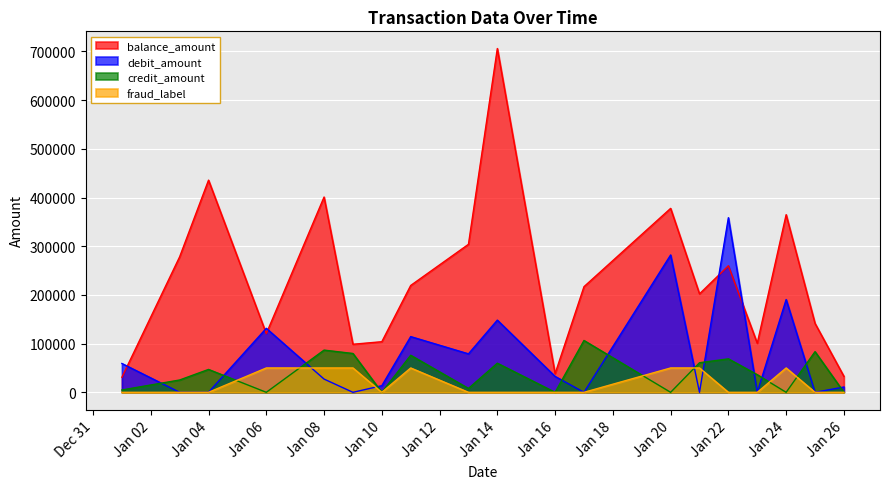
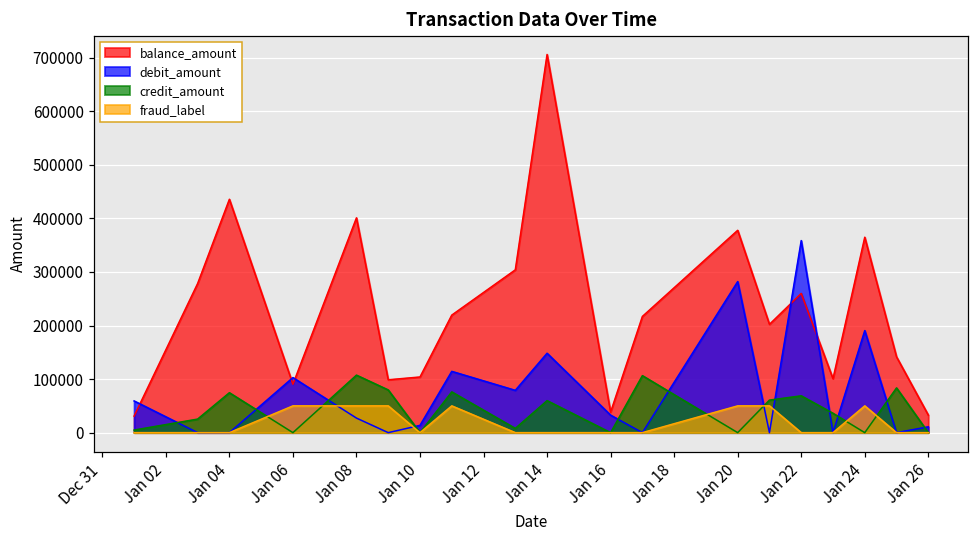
  {
    "balance_amount": {
      "Jan 04": 440000,
-     "Jan 06": 120000,
+     "Jan 06": 90000,
      "Jan 08": 400000,
      "Jan 10": 100000,
      "Jan 14": 710000,
      "Jan 16": 40000,
      "Jan 20": 380000,
      "Jan 22": 260000,
      "Jan 24": 360000,
      "Jan 26": 30000
    },
    "debit_amount": {
-     "Jan 06": 130000,
+     "Jan 06": 100000,
      "Jan 08": 30000,
      "Jan 10": 10000,
      "Jan 14": 150000,
      "Jan 16": 30000,
      "Jan 20": 280000,
      "Jan 22": 360000,
      "Jan 24": 190000,
      "Jan 26": 10000
    },
    "credit_amount": {
-     "Jan 04": 50000,
+     "Jan 04": 70000,
      "Jan 06": 0,
-     "Jan 08": 90000,
+     "Jan 08": 110000,
      "Jan 14": 60000,
      "Jan 20": 0,
      "Jan 22": 70000,
      "Jan 24": 0
    },
    "fraud_label": {
      "Jan 06": 50000,
      "Jan 08": 50000,
      "Jan 14": 0,
      "Jan 20": 50000,
      "Jan 22": 0,
      "Jan 24": 50000
    }
  }
